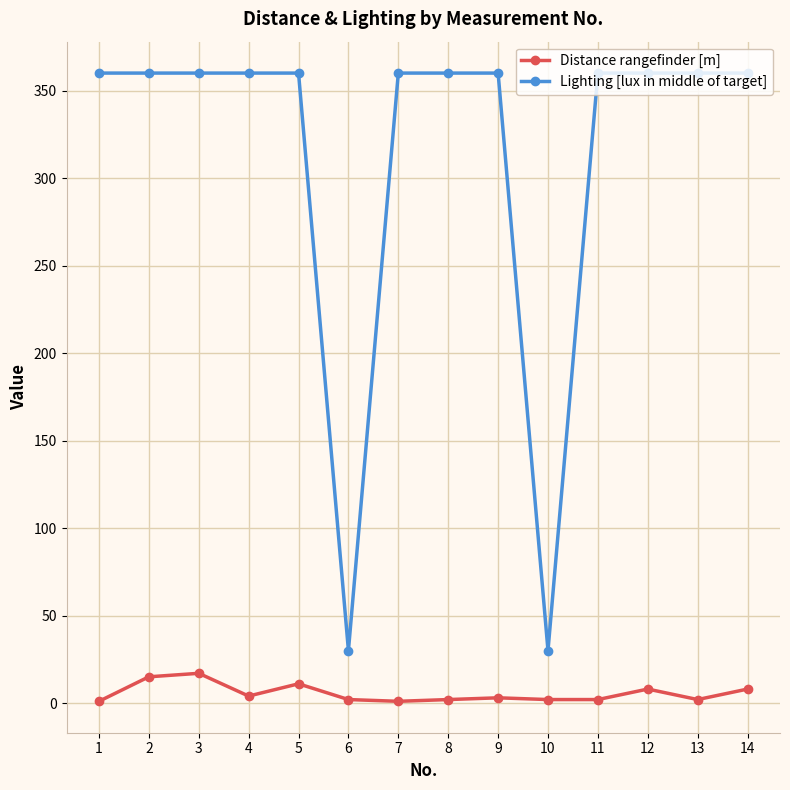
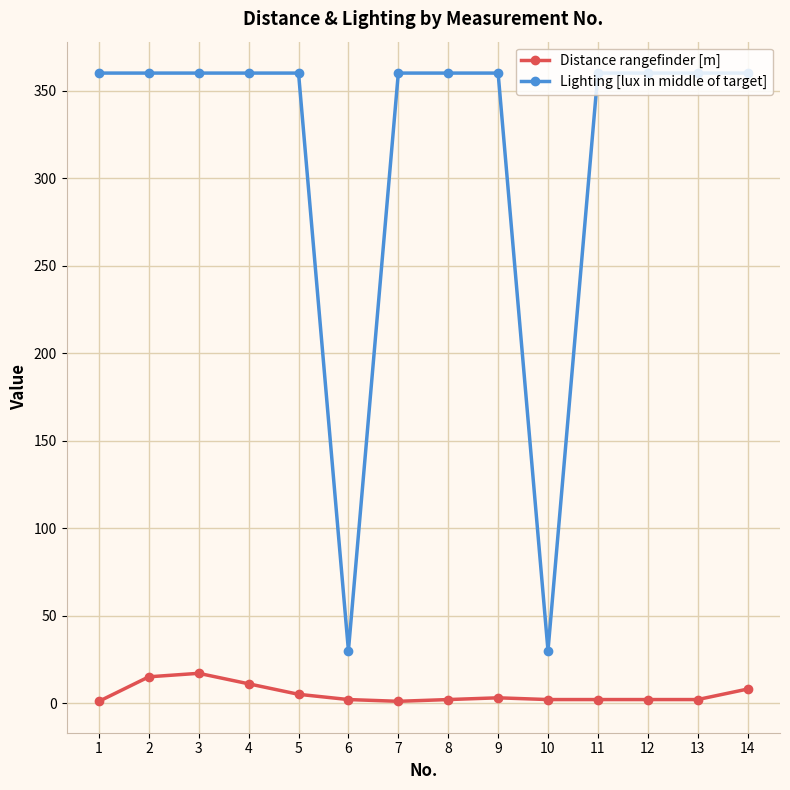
  {
    "Distance rangefinder [m]": {
      "1": 1,
      "2": 15,
      "3": 17,
-     "4": 4,
-     "5": 11,
+     "4": 11,
+     "5": 5,
      "6": 2,
      "7": 1,
      "8": 2,
      "9": 3,
      "10": 2,
      "11": 2,
-     "12": 8,
+     "12": 2,
      "13": 2,
      "14": 8
    },
    "Lighting [lux in middle of target]": {
      "1": 360,
      "2": 360,
      "3": 360,
      "4": 360,
      "5": 360,
      "6": 30,
      "7": 360,
      "8": 360,
      "9": 360,
      "10": 30
    }
  }
